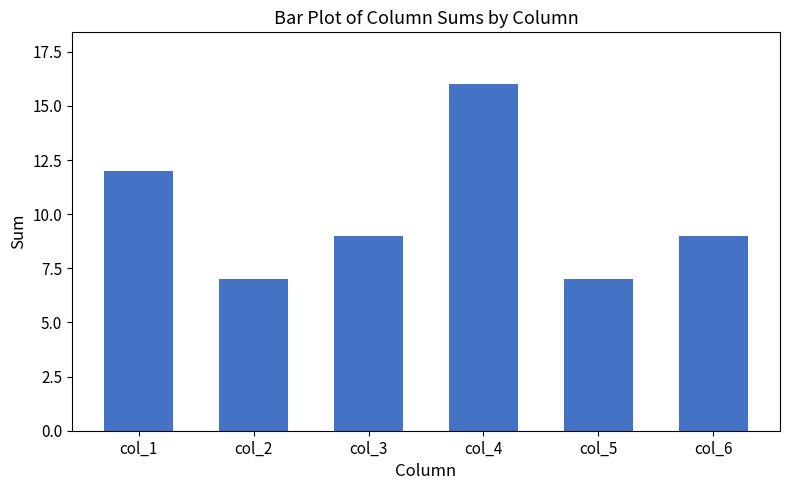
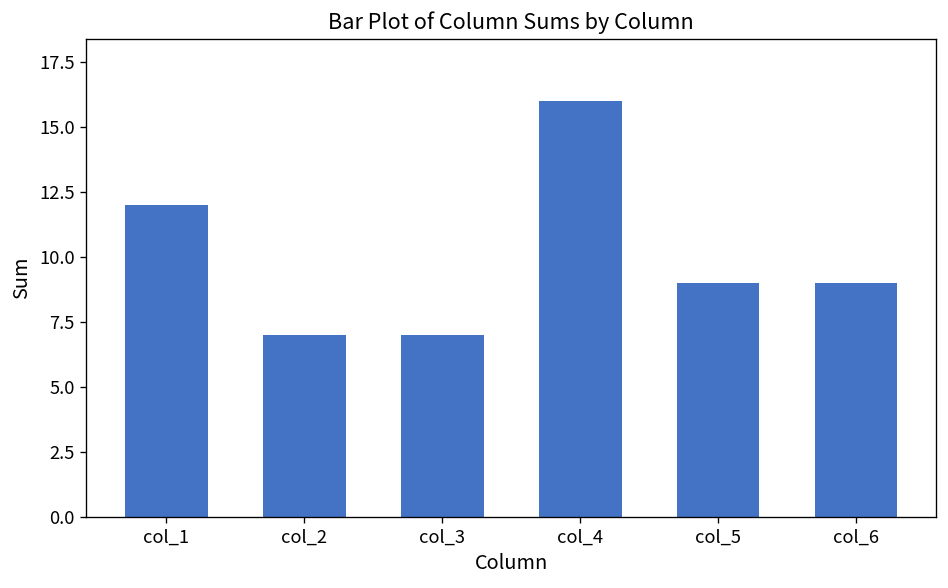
  {
    "col_1": 12,
    "col_2": 7,
-   "col_3": 9,
+   "col_3": 7,
    "col_4": 16,
-   "col_5": 7,
+   "col_5": 9,
    "col_6": 9
  }
